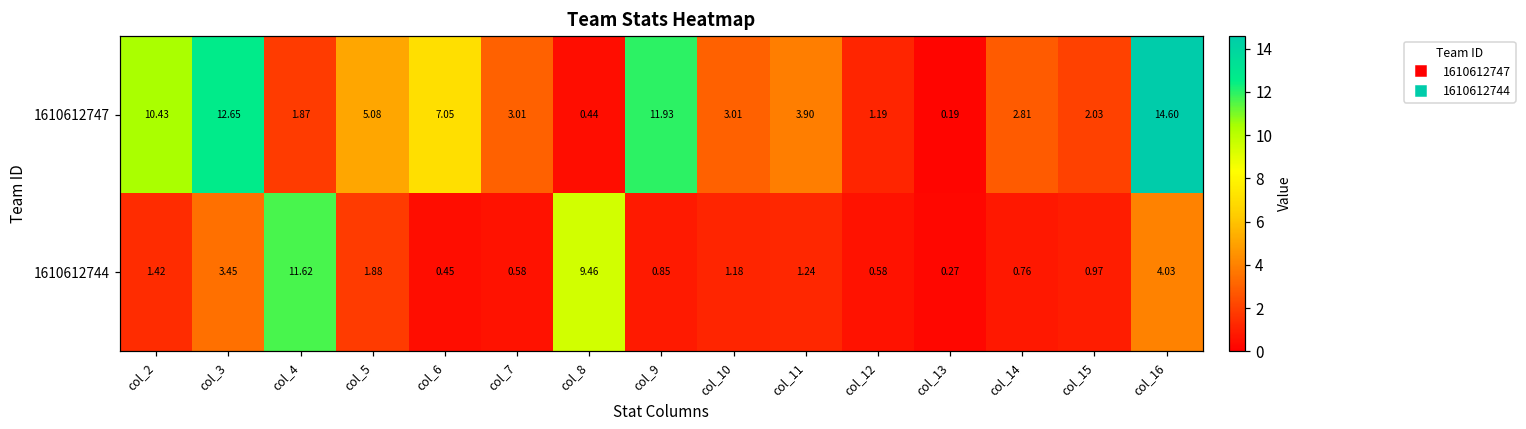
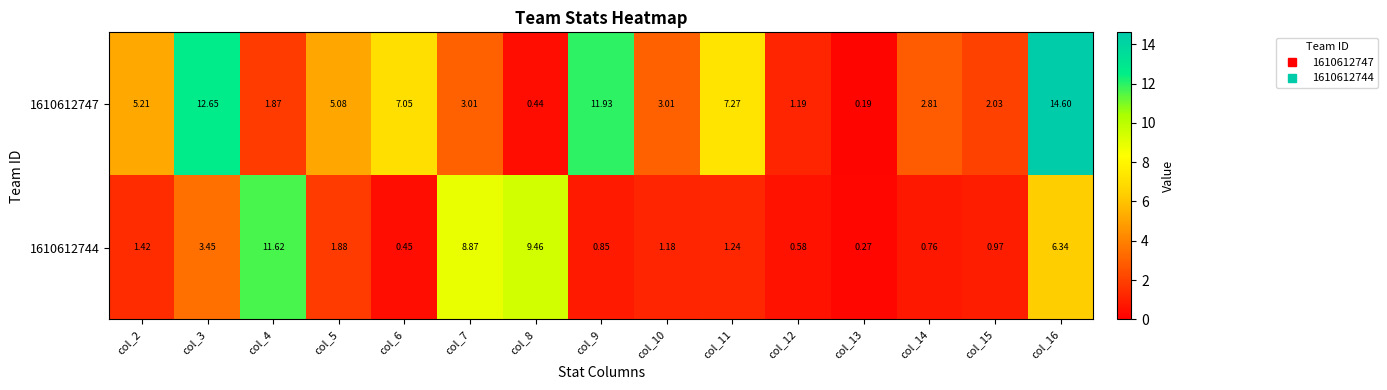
  {
    "1610612747": {
-     "col_2": 10.43,
+     "col_2": 5.21,
      "col_3": 12.65,
      "col_4": 1.87,
      "col_5": 5.08,
      "col_6": 7.05,
      "col_7": 3.01,
      "col_8": 0.44,
      "col_9": 11.93,
      "col_10": 3.01,
-     "col_11": 3.90,
+     "col_11": 7.27,
      "col_12": 1.19,
      "col_13": 0.19,
      "col_14": 2.81,
      "col_15": 2.03,
      "col_16": 14.60
    },
    "1610612744": {
      "col_2": 1.42,
      "col_3": 3.45,
      "col_4": 11.62,
      "col_5": 1.88,
      "col_6": 0.45,
-     "col_7": 0.58,
+     "col_7": 8.87,
      "col_8": 9.46,
      "col_9": 0.85,
      "col_10": 1.18,
      "col_11": 1.24,
      "col_12": 0.58,
      "col_13": 0.27,
      "col_14": 0.76,
      "col_15": 0.97,
-     "col_16": 4.03
+     "col_16": 6.34
    }
  }
